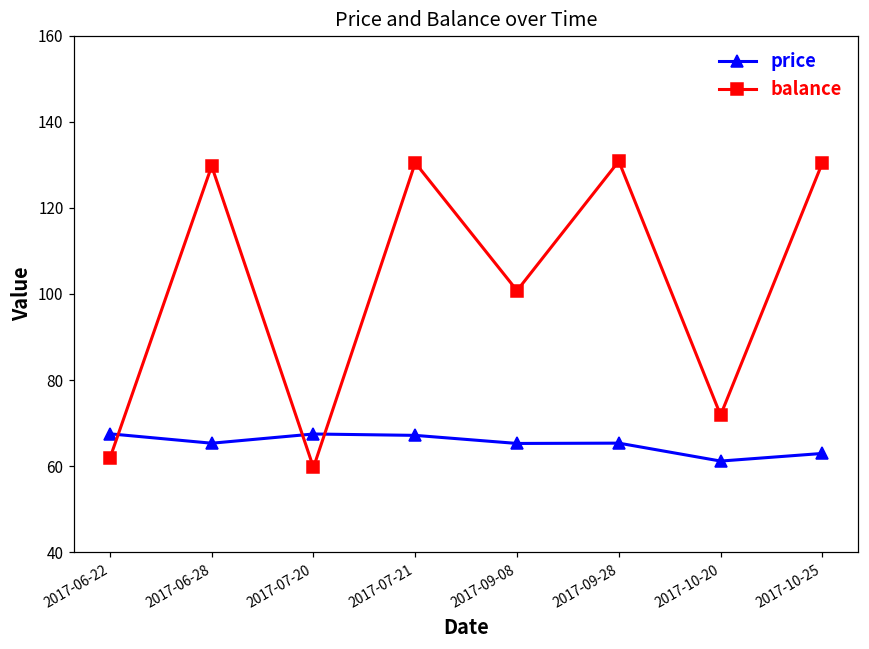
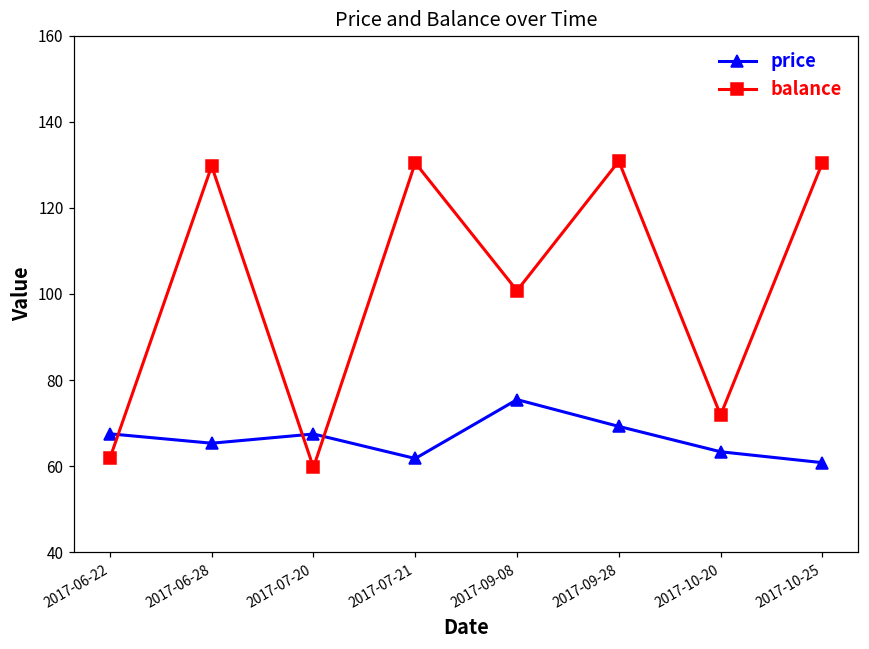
  {
    "price": {
      "2017-06-22": 68,
      "2017-06-28": 65,
      "2017-07-20": 67,
-     "2017-07-21": 67,
-     "2017-09-08": 65,
-     "2017-09-28": 65,
-     "2017-10-20": 61,
-     "2017-10-25": 63
+     "2017-07-21": 62,
+     "2017-09-08": 75,
+     "2017-09-28": 69,
+     "2017-10-20": 63,
+     "2017-10-25": 61
    },
    "balance": {
      "2017-06-22": 62,
      "2017-06-28": 130,
      "2017-07-20": 60,
      "2017-07-21": 130,
      "2017-09-08": 101,
      "2017-09-28": 131,
      "2017-10-20": 72,
      "2017-10-25": 130
    }
  }
